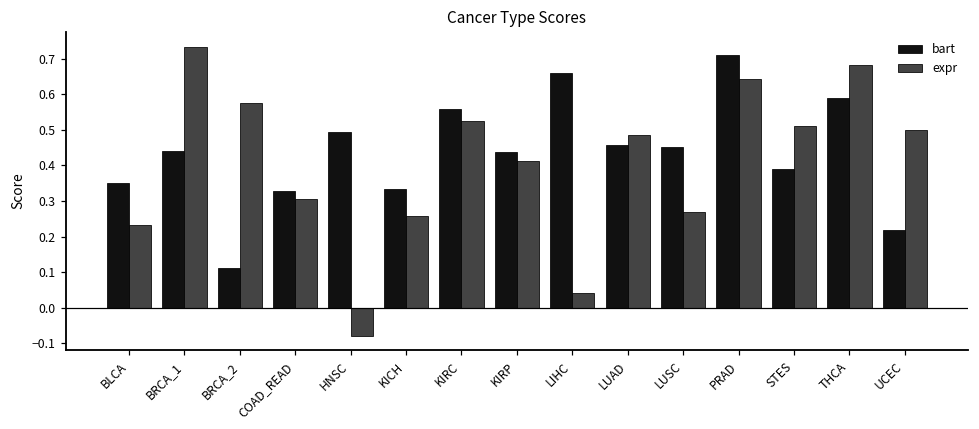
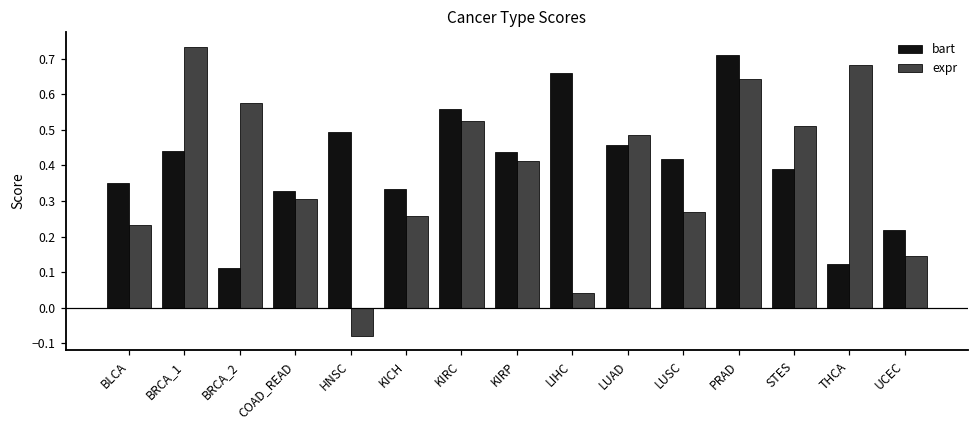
  {
    "bart": {
      "BLCA": 0.35,
      "BRCA_1": 0.44,
      "BRCA_2": 0.11,
      "COAD_READ": 0.33,
      "HNSC": 0.49,
      "KICH": 0.33,
      "KIRC": 0.56,
      "KIRP": 0.44,
      "LIHC": 0.66,
      "LUAD": 0.46,
-     "LUSC": 0.45,
+     "LUSC": 0.42,
      "PRAD": 0.71,
      "STES": 0.39,
-     "THCA": 0.59,
+     "THCA": 0.12,
      "UCEC": 0.22
    },
    "expr": {
      "BLCA": 0.23,
      "BRCA_1": 0.73,
      "BRCA_2": 0.58,
      "COAD_READ": 0.31,
      "HNSC": -0.08,
      "KICH": 0.26,
      "KIRC": 0.52,
      "KIRP": 0.41,
      "LIHC": 0.04,
      "LUAD": 0.49,
      "LUSC": 0.27,
      "PRAD": 0.64,
      "STES": 0.51,
      "THCA": 0.68,
-     "UCEC": 0.50
+     "UCEC": 0.15
    }
  }
